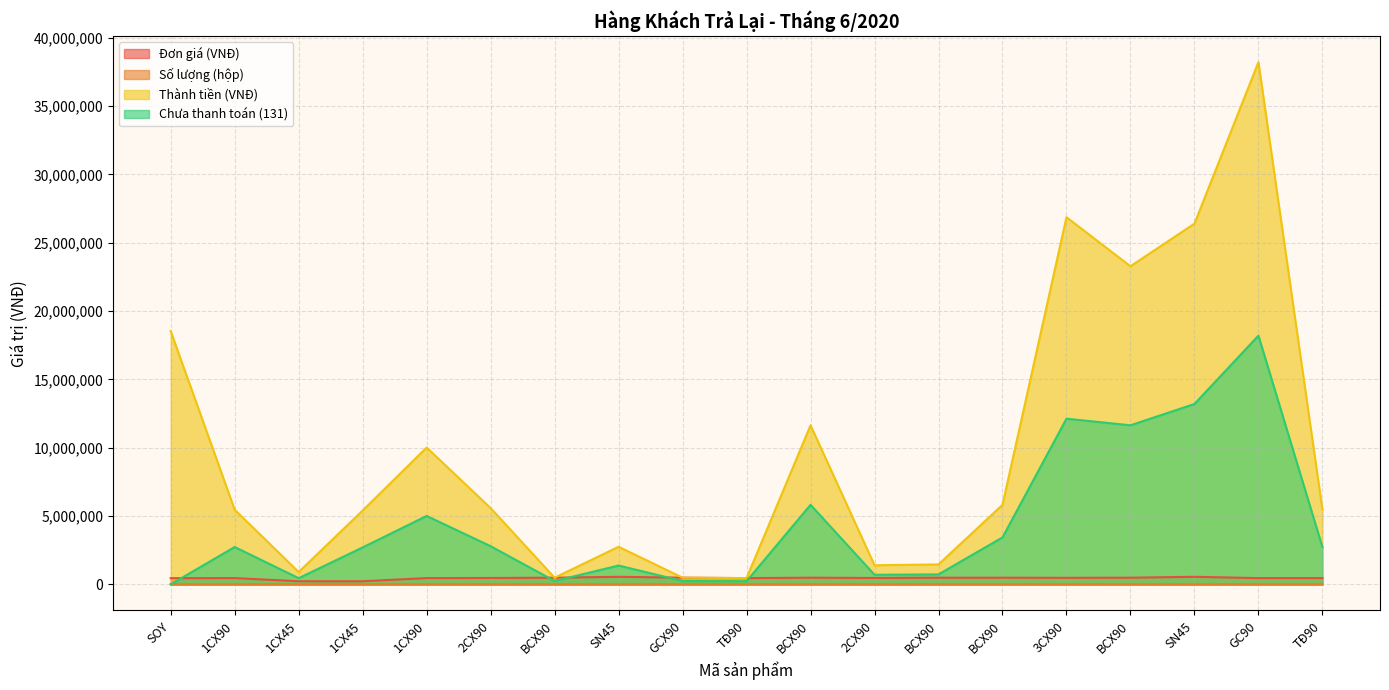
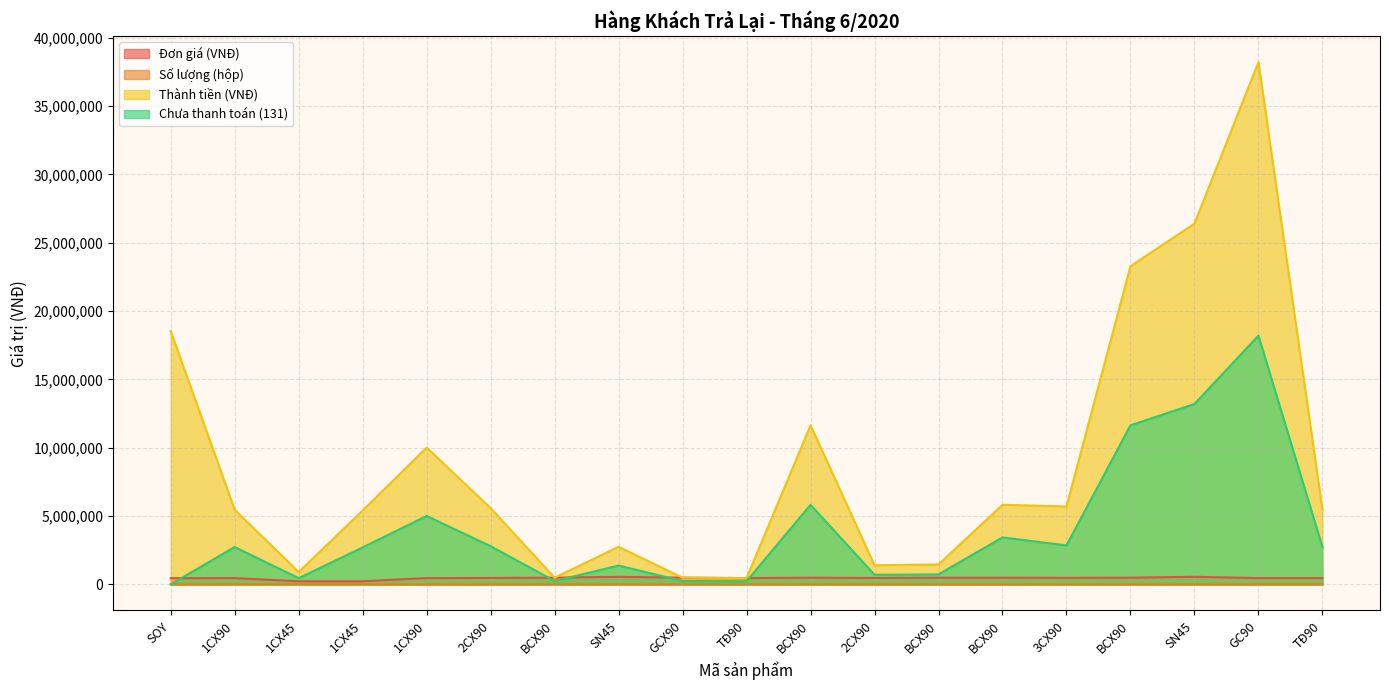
  {
    "Thành tiền (VNĐ)": {
      "SOY": "18,500,000",
-     "3CX90": "26,900,000",
+     "3CX90": "5,700,000",
      "GC90": "38,200,000"
    },
    "Chưa thanh toán (131)": {
      "GCX90": "200,000",
-     "3CX90": "12,100,000",
+     "3CX90": "2,900,000",
      "GC90": "18,200,000"
    }
  }
